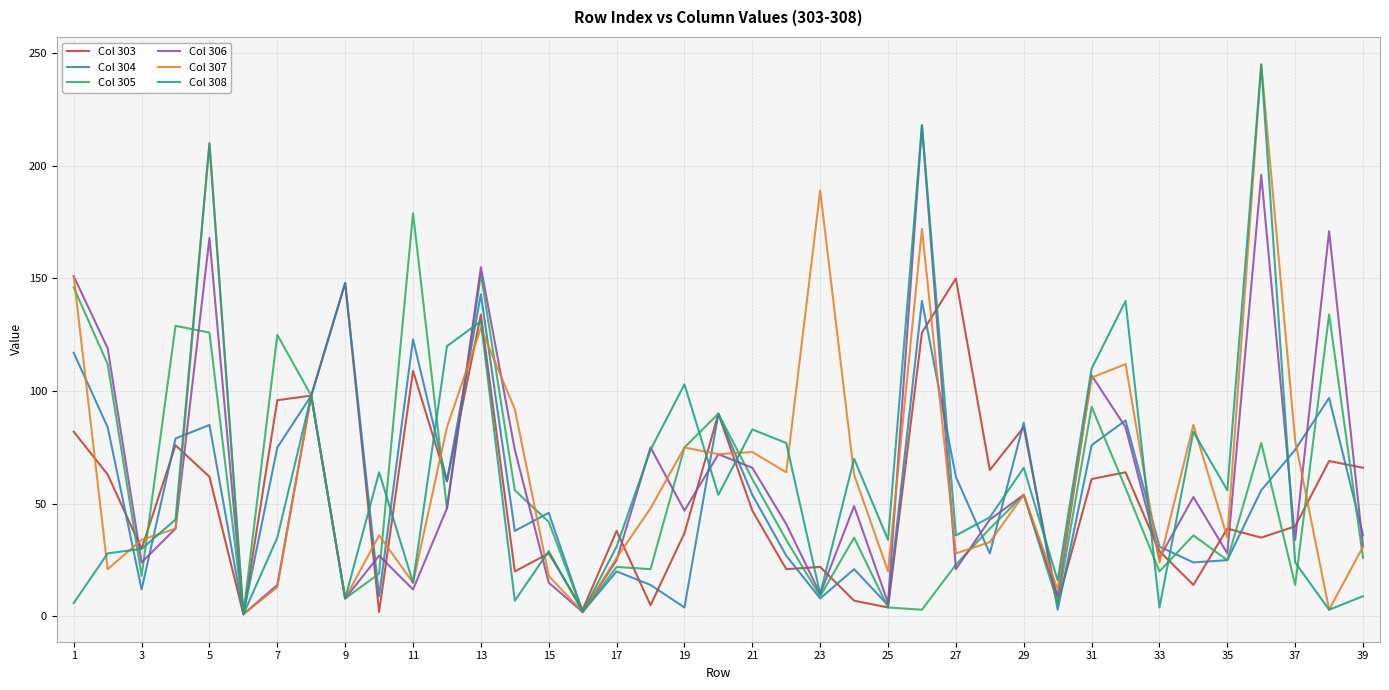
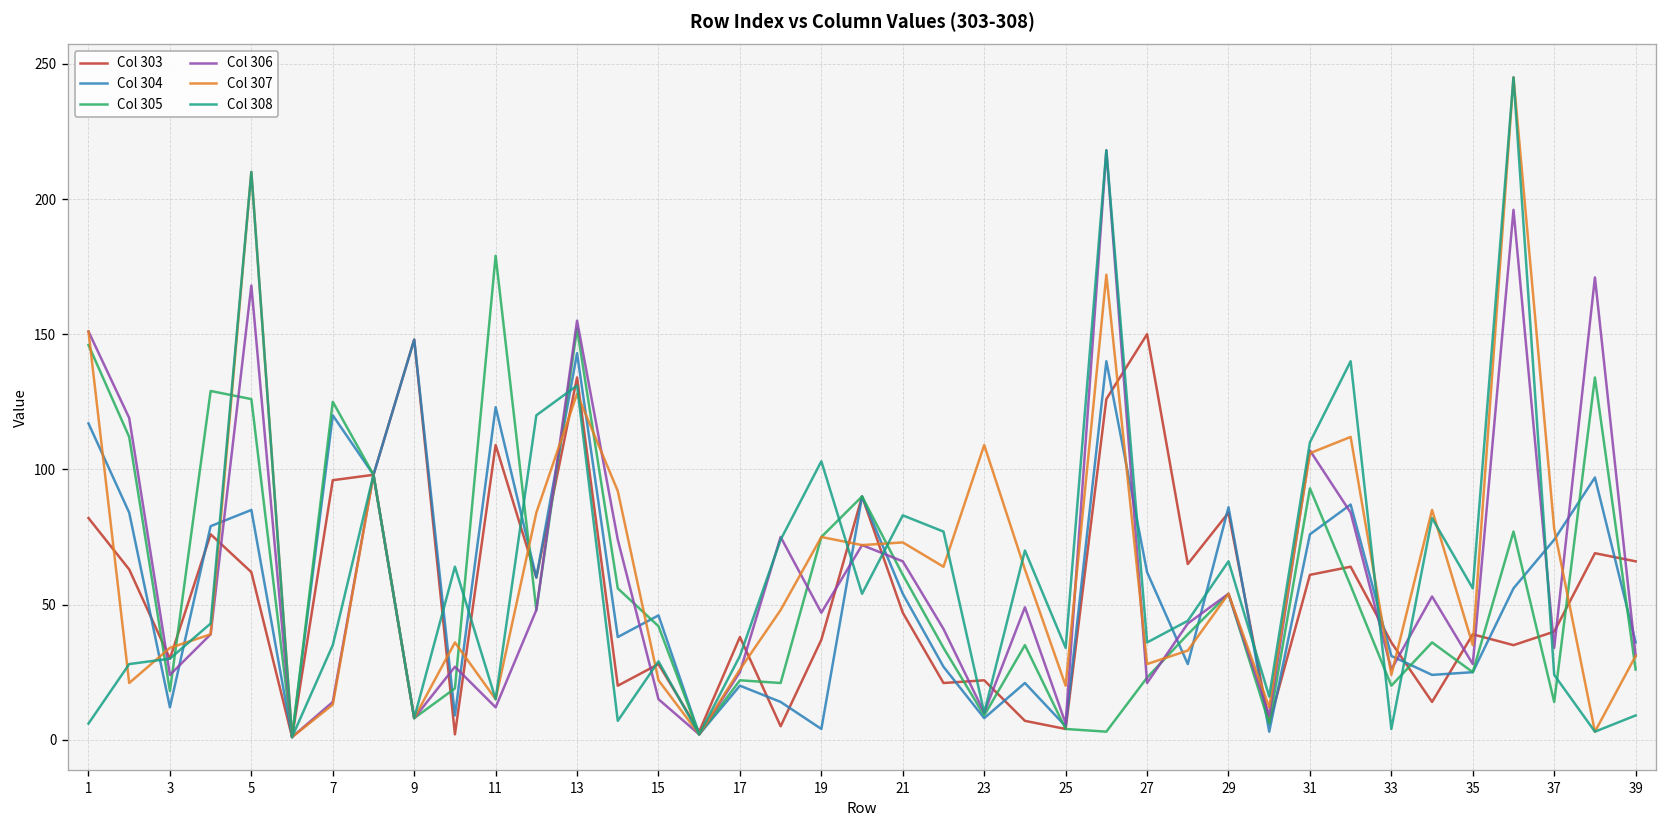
  {
    "Col 303": {
      "1": 82,
      "5": 62,
      "7": 96,
      "11": 109,
      "13": 134,
      "17": 38,
      "19": 37,
      "21": 47,
      "23": 22,
      "27": 150,
      "29": 84,
      "31": 61,
-     "33": 29,
+     "33": 36,
      "35": 39,
      "37": 40,
      "39": 66
    },
    "Col 304": {
      "1": 117,
      "3": 12,
      "5": 85,
-     "7": 75,
+     "7": 120,
      "11": 123,
      "13": 143,
      "15": 46,
      "17": 20,
      "19": 4,
      "21": 54,
      "27": 62,
      "29": 86,
      "31": 76,
      "33": 31,
      "37": 74,
      "39": 36
    },
    "Col 306": {
      "3": 24,
      "5": 168,
      "11": 12,
      "13": 155,
      "15": 15,
      "19": 47,
      "21": 66,
      "27": 21,
      "33": 26,
      "35": 28,
      "37": 34
    },
    "Col 307": {
      "3": 34,
      "13": 128,
-     "15": 18,
+     "15": 22,
      "21": 73,
-     "23": 189,
+     "23": 109,
      "25": 20,
      "27": 28,
      "33": 24,
      "35": 35,
      "37": 78
    }
  }
